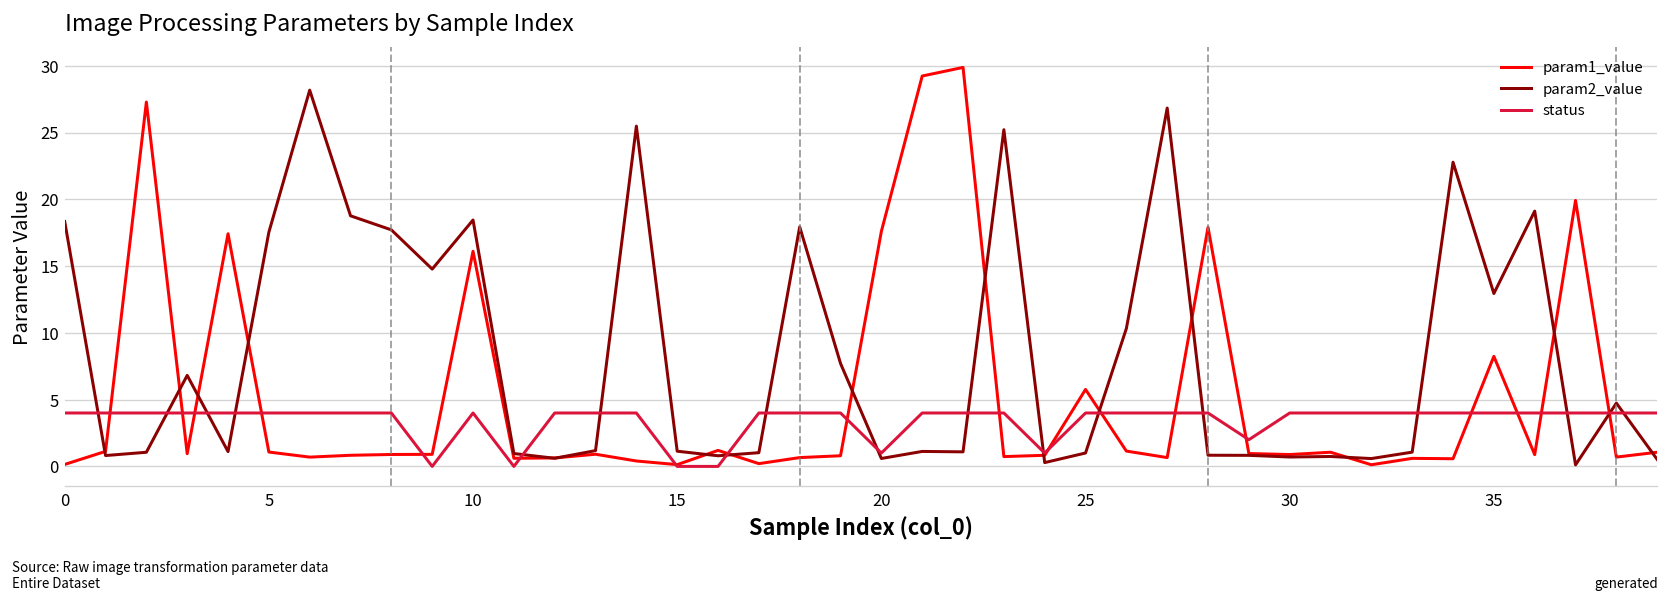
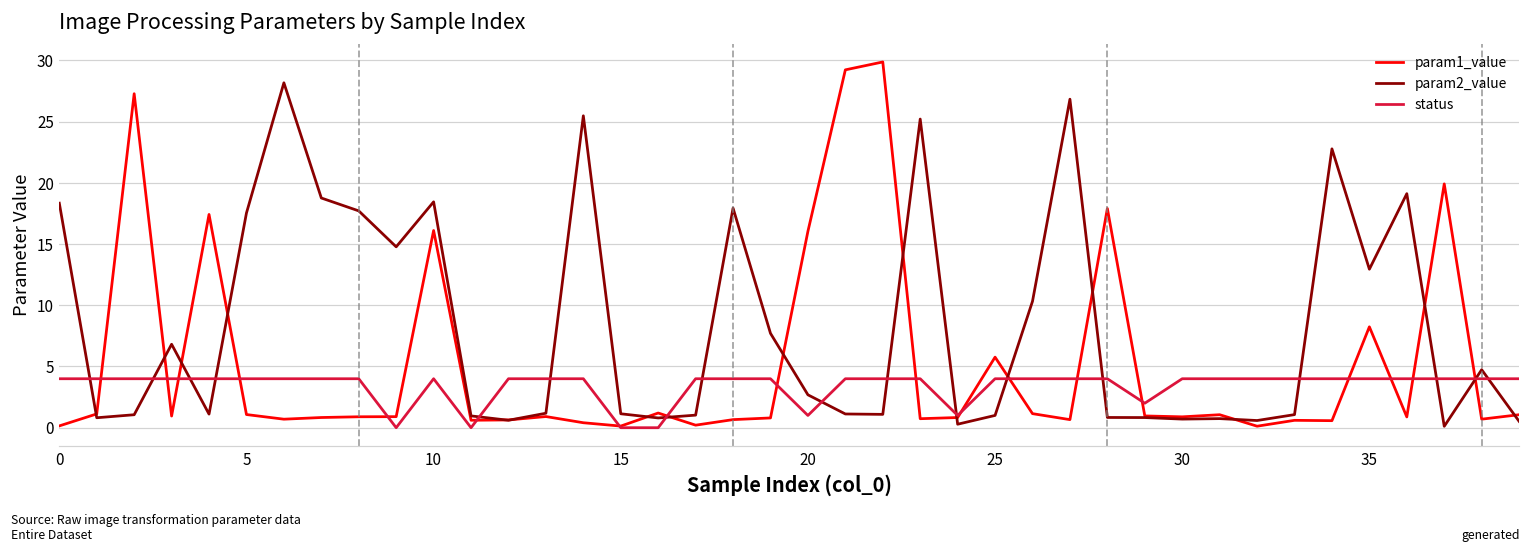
  {
    "param1_value": {
      "0": 0.1,
      "5": 1.1,
      "10": 16.1,
-     "20": 17.6,
+     "20": 16.0,
      "25": 5.8,
      "35": 8.2
    },
    "param2_value": {
      "0": 18.3,
      "5": 17.5,
      "10": 18.5,
      "15": 1.1,
-     "20": 0.6,
+     "20": 2.7,
      "25": 1.0,
      "35": 12.9
    },
    "status": {
      "0": 4.0,
      "5": 4.0,
      "10": 4.0,
      "20": 1.0,
      "25": 4.0,
      "30": 4.0,
      "35": 4.0
    }
  }
